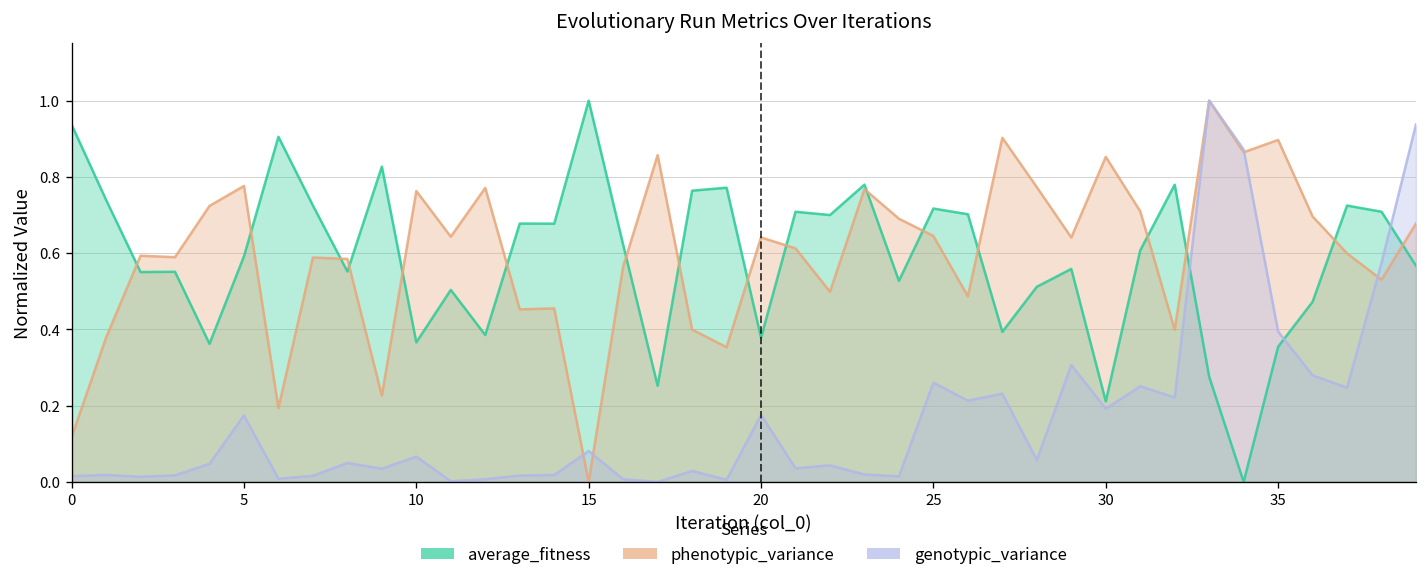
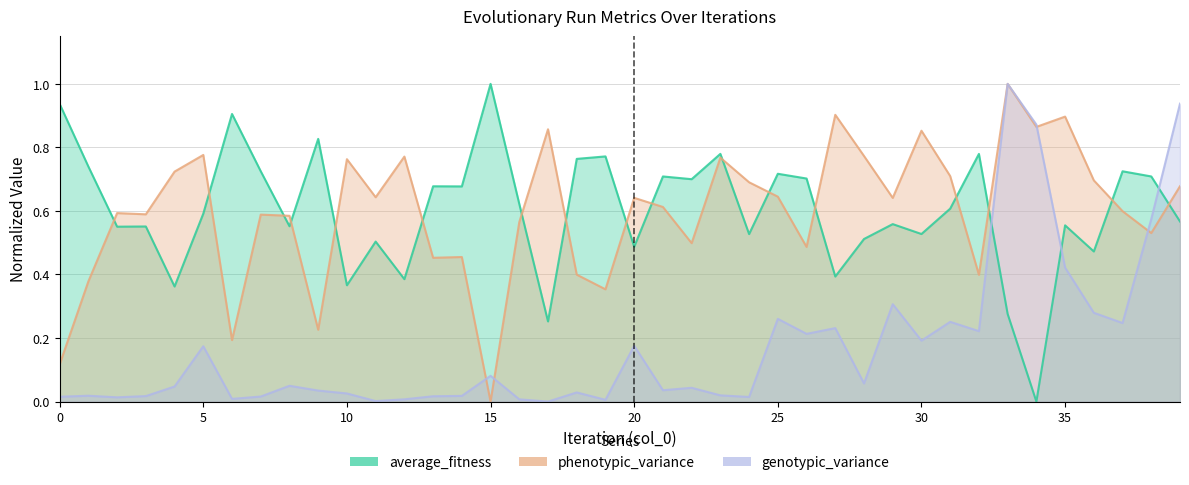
  {
    "average_fitness": {
      "0": 0.94,
      "5": 0.59,
      "10": 0.37,
      "15": 1.00,
-     "20": 0.38,
+     "20": 0.49,
      "25": 0.72,
-     "30": 0.21,
-     "35": 0.35
+     "30": 0.53,
+     "35": 0.55
    },
    "phenotypic_variance": {
      "0": 0.12,
      "5": 0.78,
      "10": 0.76,
      "15": 0.00,
      "20": 0.64,
      "25": 0.64,
      "30": 0.85,
      "35": 0.90
    },
    "genotypic_variance": {
      "0": 0.02,
      "5": 0.17,
-     "10": 0.07,
+     "10": 0.03,
      "15": 0.08,
      "20": 0.18,
      "25": 0.26,
      "30": 0.19,
-     "35": 0.39
+     "35": 0.42
    }
  }
